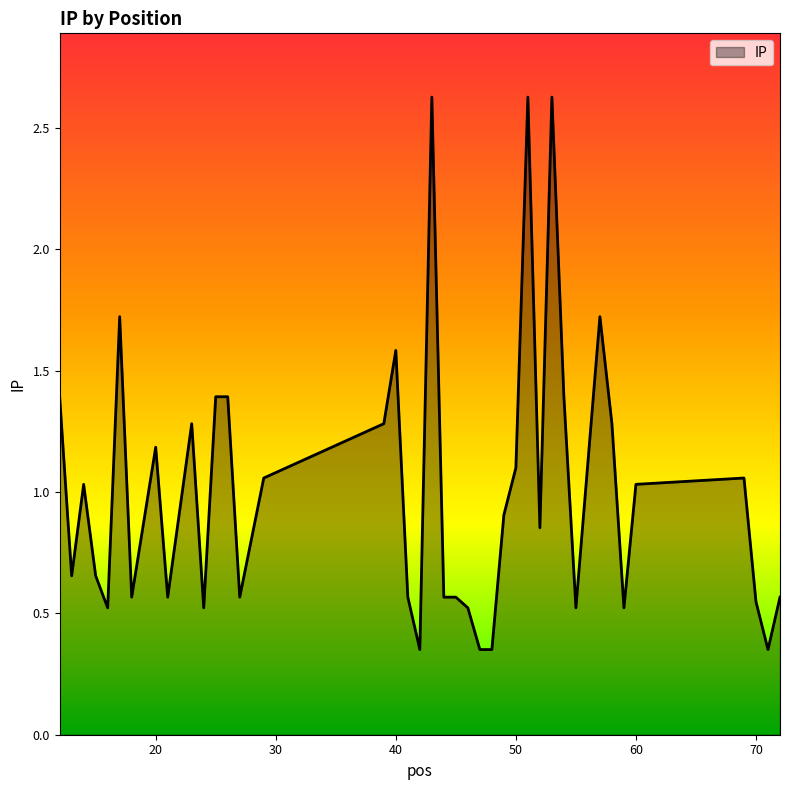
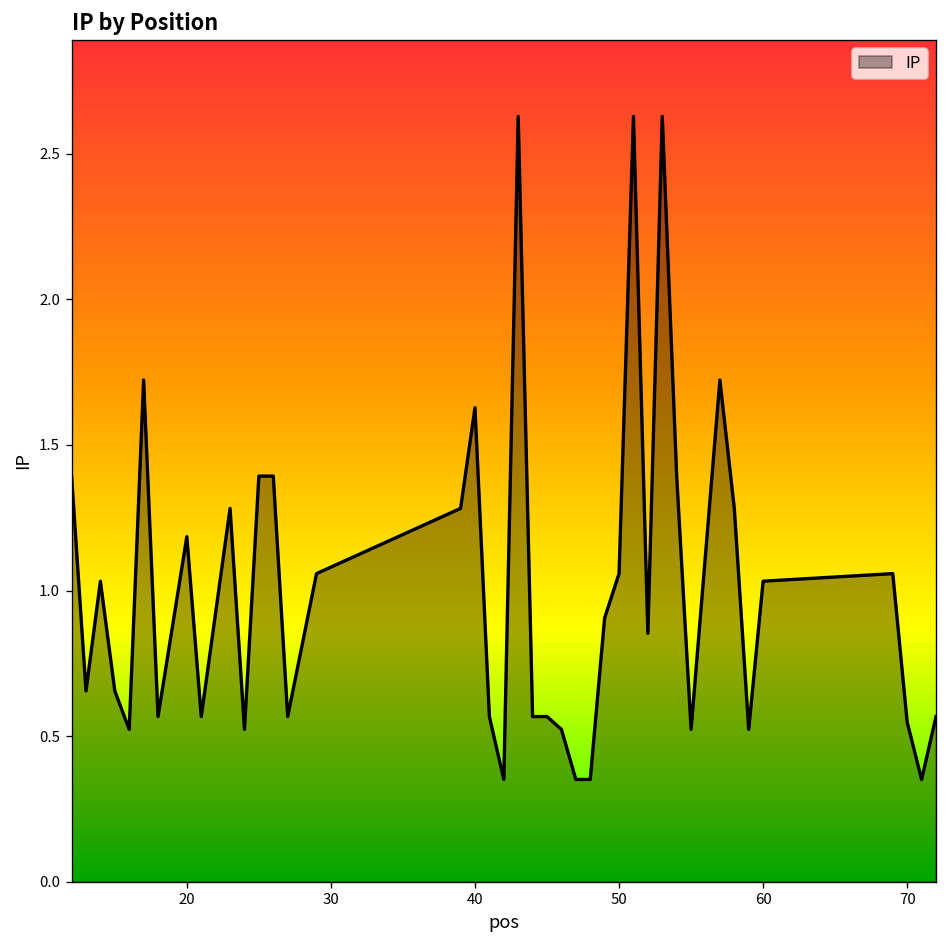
  {
    "20": 1.19,
-   "40": 1.58,
-   "50": 1.10,
+   "40": 1.63,
+   "50": 1.06,
    "60": 1.03,
    "70": 0.55
  }
